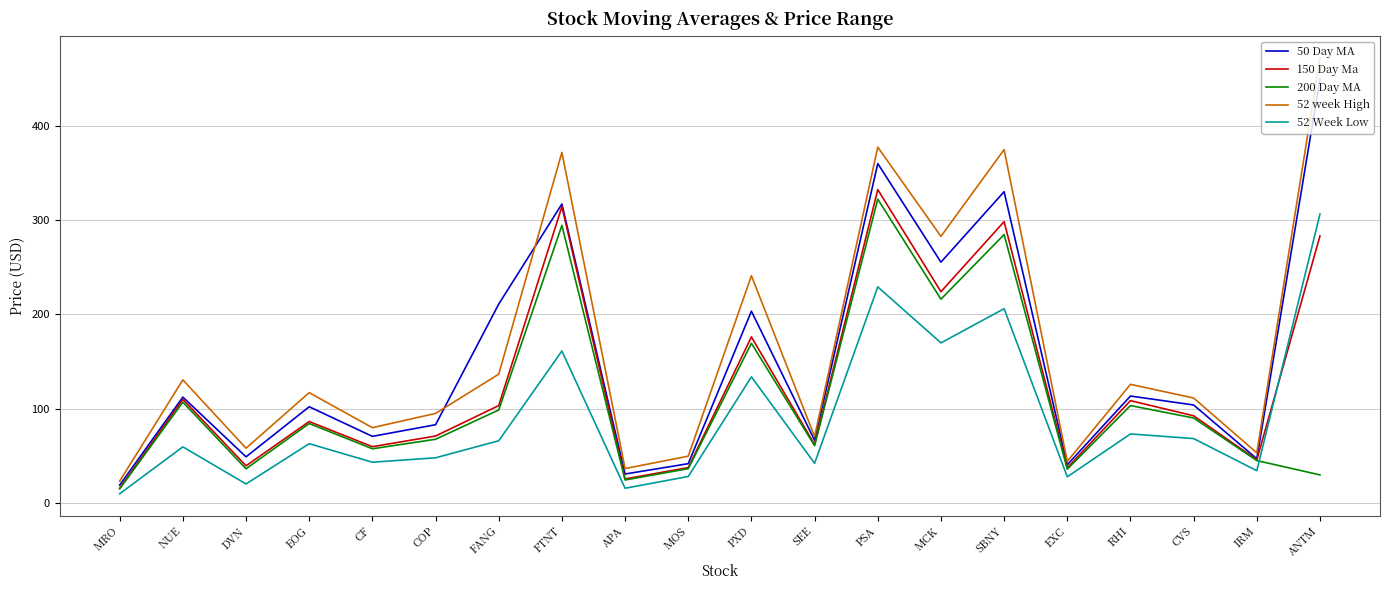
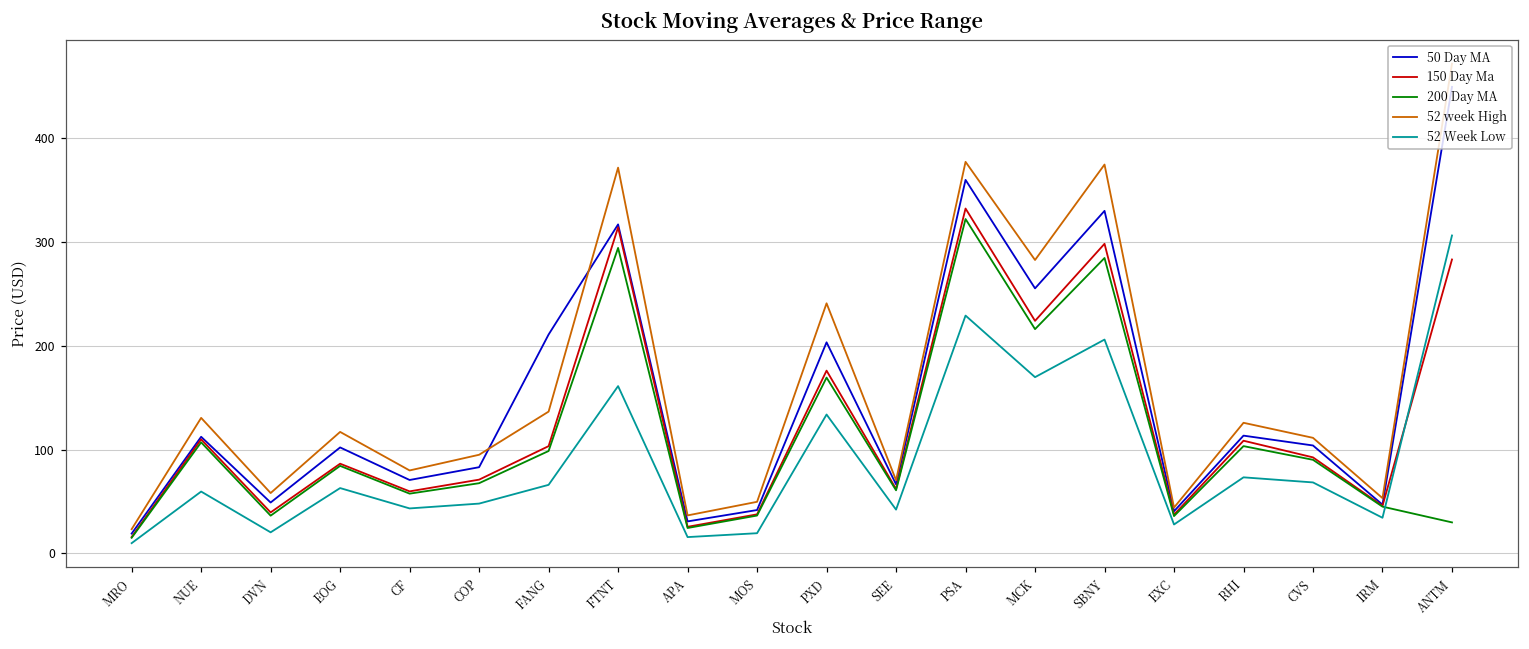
  {
    "50 Day MA": {
      "MRO": 20,
      "DVN": 50,
      "EOG": 100,
      "CF": 70,
      "COP": 80,
      "FANG": 210,
      "FTNT": 320,
      "APA": 30,
      "MOS": 40,
      "PXD": 200,
      "SEE": 70,
      "PSA": 360,
      "MCK": 260,
      "SBNY": 330,
      "EXC": 40,
      "RHI": 110,
      "CVS": 100
    },
    "150 Day Ma": {
      "DVN": 40,
      "COP": 70,
      "FANG": 100,
      "FTNT": 310,
      "PXD": 180,
      "PSA": 330,
      "MCK": 220,
      "SBNY": 300,
      "RHI": 110,
      "ANTM": 280
    },
    "200 Day MA": {
      "NUE": 110,
      "DVN": 40,
      "COP": 70,
      "FANG": 100,
      "FTNT": 290,
      "PXD": 170,
      "PSA": 320,
      "MCK": 220,
      "SBNY": 280,
      "RHI": 100,
      "ANTM": 30
    },
    "52 week High": {
      "MRO": 20,
      "NUE": 130,
      "DVN": 60,
      "EOG": 120,
      "CF": 80,
      "COP": 90,
      "FANG": 140,
      "FTNT": 370,
      "APA": 40,
      "MOS": 50,
      "PXD": 240,
      "SEE": 70,
      "PSA": 380,
      "MCK": 280,
      "SBNY": 370,
      "EXC": 40,
      "RHI": 130,
      "CVS": 110,
      "IRM": 50
    },
    "52 Week Low": {
      "MRO": 10,
      "NUE": 60,
      "DVN": 20,
      "EOG": 60,
      "CF": 40,
      "COP": 50,
      "FANG": 70,
      "FTNT": 160,
      "APA": 20,
-     "MOS": 30,
+     "MOS": 20,
      "PXD": 130,
      "SEE": 40,
      "PSA": 230,
      "MCK": 170,
      "SBNY": 210,
      "EXC": 30,
      "RHI": 70,
      "CVS": 70,
      "IRM": 30,
      "ANTM": 310
    }
  }
